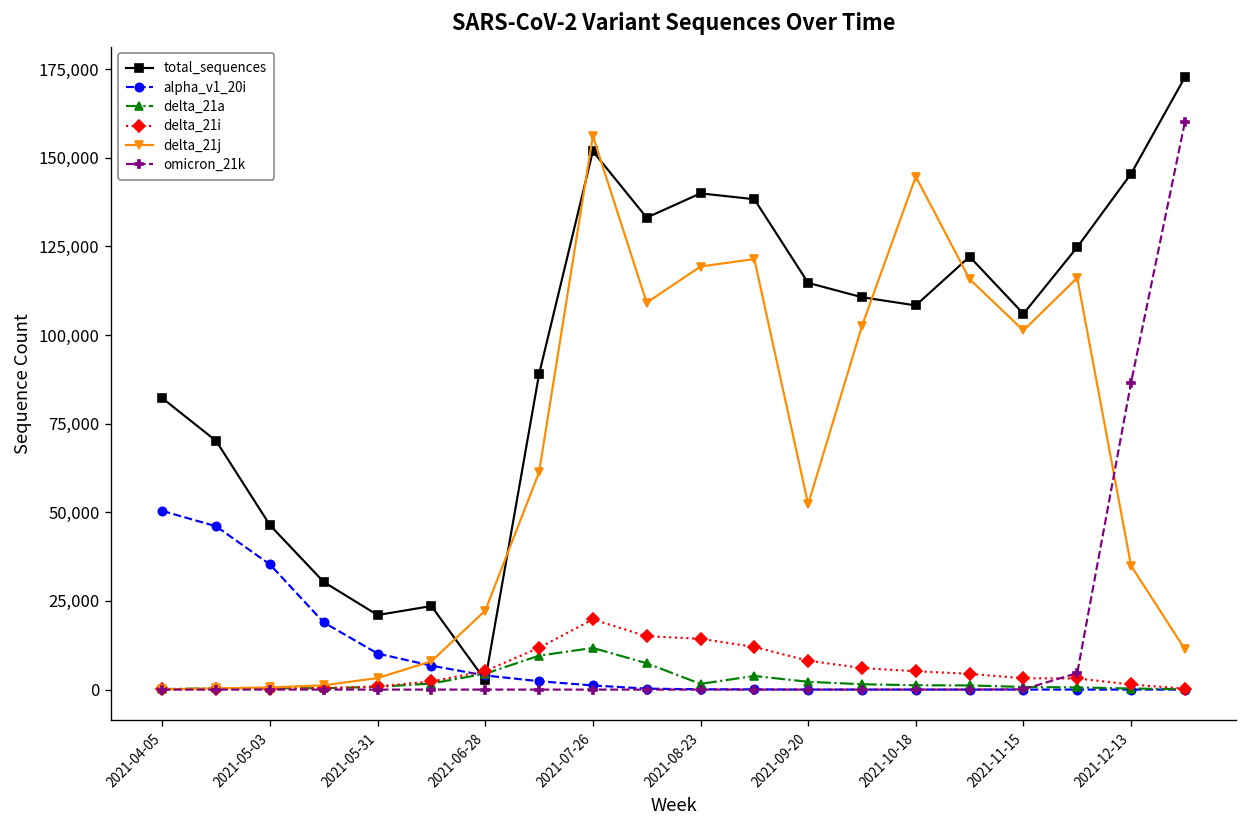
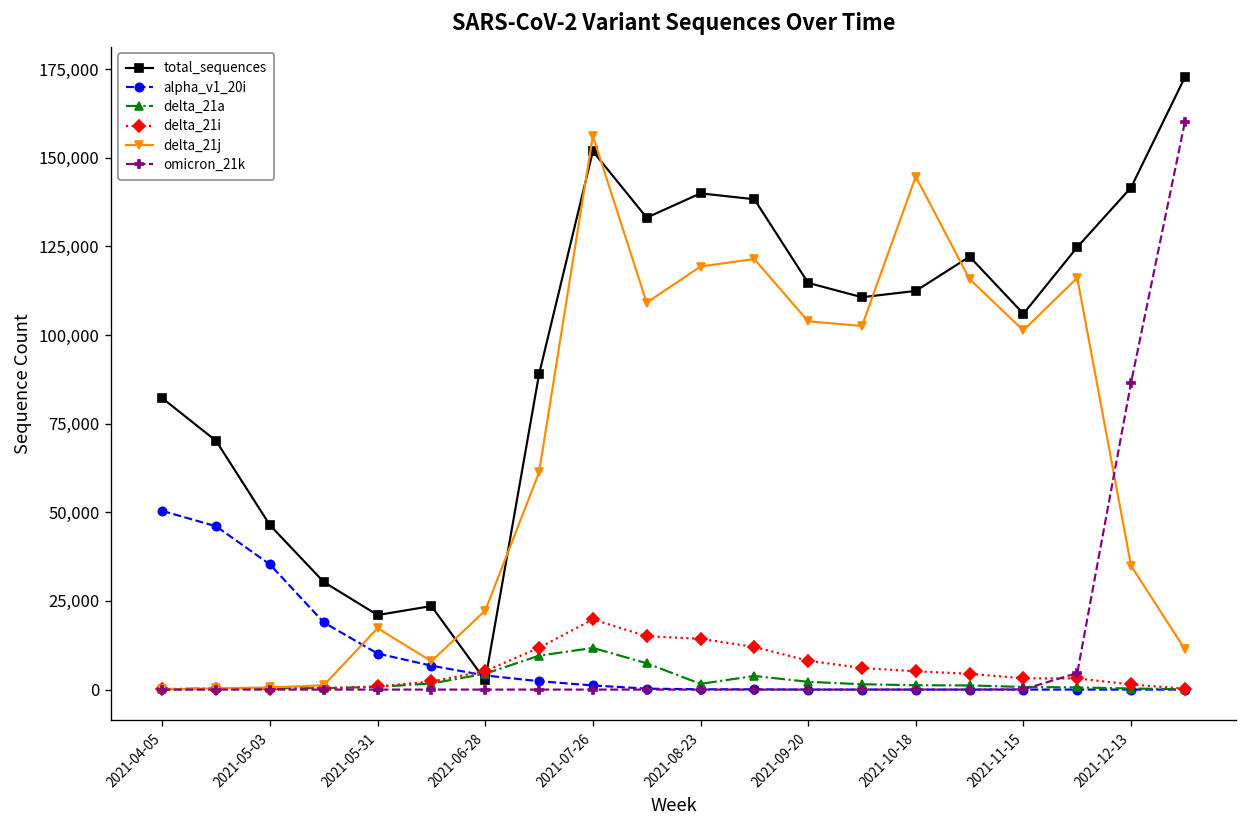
  {
    "total_sequences": {
      "2021-04-05": "82,000",
      "2021-05-03": "46,000",
      "2021-05-31": "21,000",
      "2021-06-28": "3,000",
      "2021-07-26": "152,000",
      "2021-08-23": "140,000",
      "2021-09-20": "115,000",
-     "2021-10-18": "108,000",
+     "2021-10-18": "112,000",
      "2021-11-15": "106,000",
-     "2021-12-13": "145,000"
+     "2021-12-13": "142,000"
    },
    "alpha_v1_20i": {
      "2021-04-05": "50,000",
      "2021-05-03": "35,000",
      "2021-05-31": "10,000",
      "2021-07-26": "1,000"
    },
    "delta_21a": {
      "2021-07-26": "12,000",
      "2021-08-23": "2,000",
      "2021-09-20": "2,000",
      "2021-10-18": "1,000"
    },
    "delta_21i": {
      "2021-07-26": "20,000",
      "2021-08-23": "14,000",
      "2021-09-20": "8,000",
      "2021-10-18": "5,000",
      "2021-11-15": "3,000",
      "2021-12-13": "1,000"
    },
    "delta_21j": {
-     "2021-05-31": "3,000",
+     "2021-05-31": "17,000",
      "2021-06-28": "22,000",
      "2021-07-26": "156,000",
      "2021-08-23": "119,000",
-     "2021-09-20": "52,000",
+     "2021-09-20": "104,000",
      "2021-10-18": "145,000",
      "2021-11-15": "101,000",
      "2021-12-13": "35,000"
    },
    "omicron_21k": {
      "2021-06-28": "0",
      "2021-07-26": "0",
      "2021-12-13": "87,000"
    }
  }
